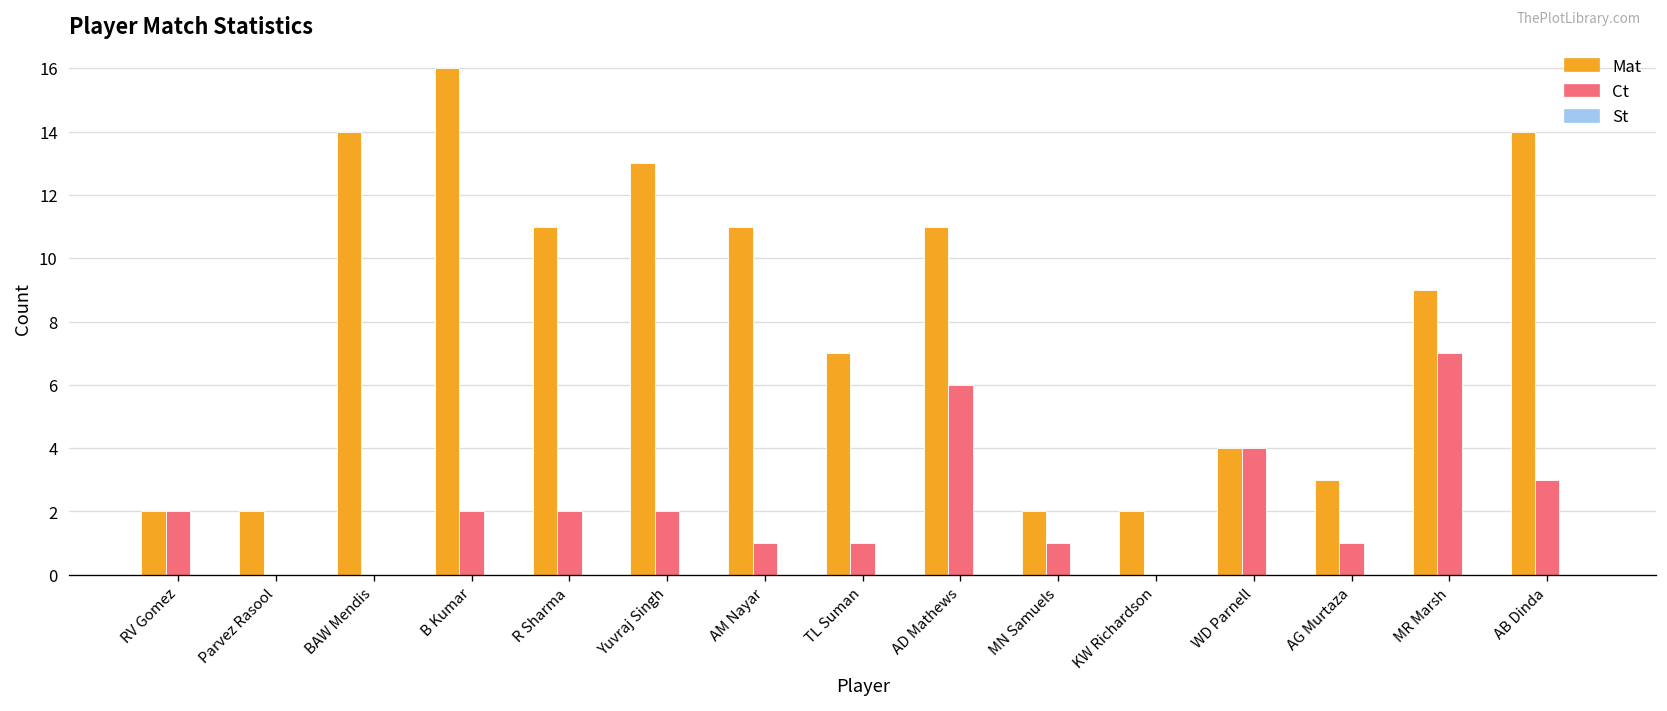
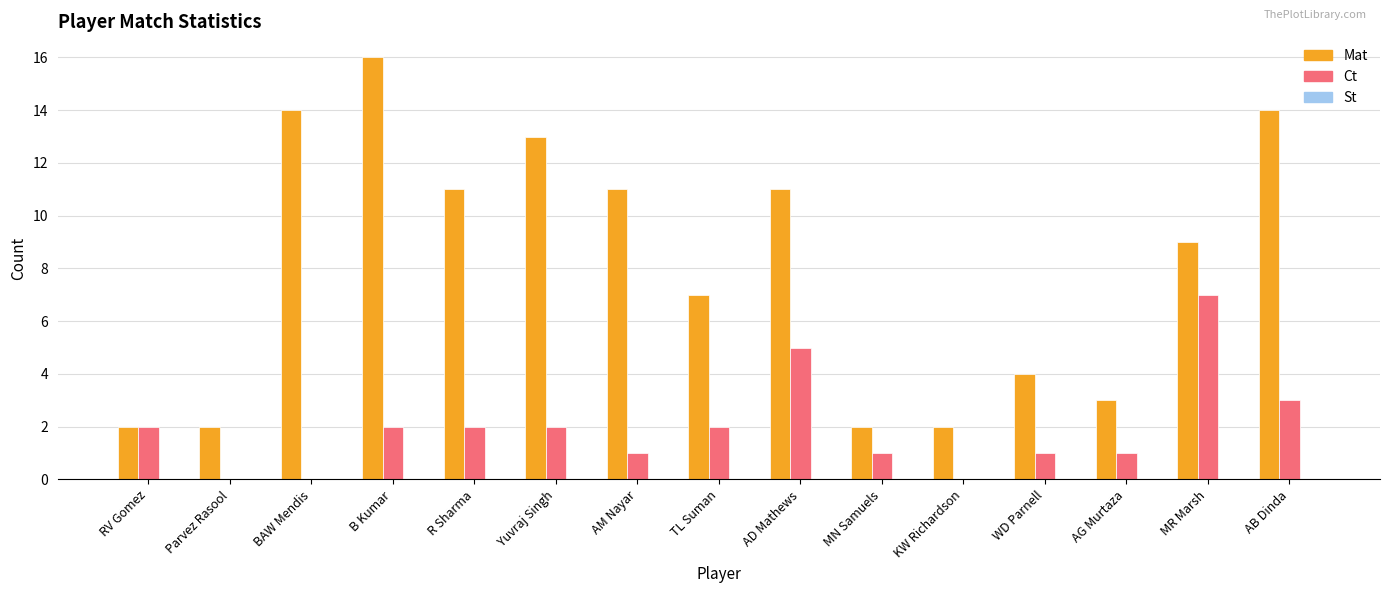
  {
    "Mat": {
      "RV Gomez": 2,
      "Parvez Rasool": 2,
      "BAW Mendis": 14,
      "B Kumar": 16,
      "R Sharma": 11,
      "Yuvraj Singh": 13,
      "AM Nayar": 11,
      "TL Suman": 7,
      "AD Mathews": 11,
      "MN Samuels": 2,
      "KW Richardson": 2,
      "WD Parnell": 4,
      "AG Murtaza": 3,
      "MR Marsh": 9,
      "AB Dinda": 14
    },
    "Ct": {
      "RV Gomez": 2,
      "Parvez Rasool": 0,
      "BAW Mendis": 0,
      "B Kumar": 2,
      "R Sharma": 2,
      "Yuvraj Singh": 2,
      "AM Nayar": 1,
-     "TL Suman": 1,
-     "AD Mathews": 6,
+     "TL Suman": 2,
+     "AD Mathews": 5,
      "MN Samuels": 1,
      "KW Richardson": 0,
-     "WD Parnell": 4,
+     "WD Parnell": 1,
      "AG Murtaza": 1,
      "MR Marsh": 7,
      "AB Dinda": 3
    },
    "St": {
      "RV Gomez": 0,
      "Parvez Rasool": 0,
      "BAW Mendis": 0,
      "B Kumar": 0,
      "R Sharma": 0,
      "Yuvraj Singh": 0,
      "AM Nayar": 0,
      "TL Suman": 0,
      "AD Mathews": 0,
      "MN Samuels": 0,
      "KW Richardson": 0,
      "WD Parnell": 0,
      "AG Murtaza": 0,
      "MR Marsh": 0,
      "AB Dinda": 0
    }
  }
